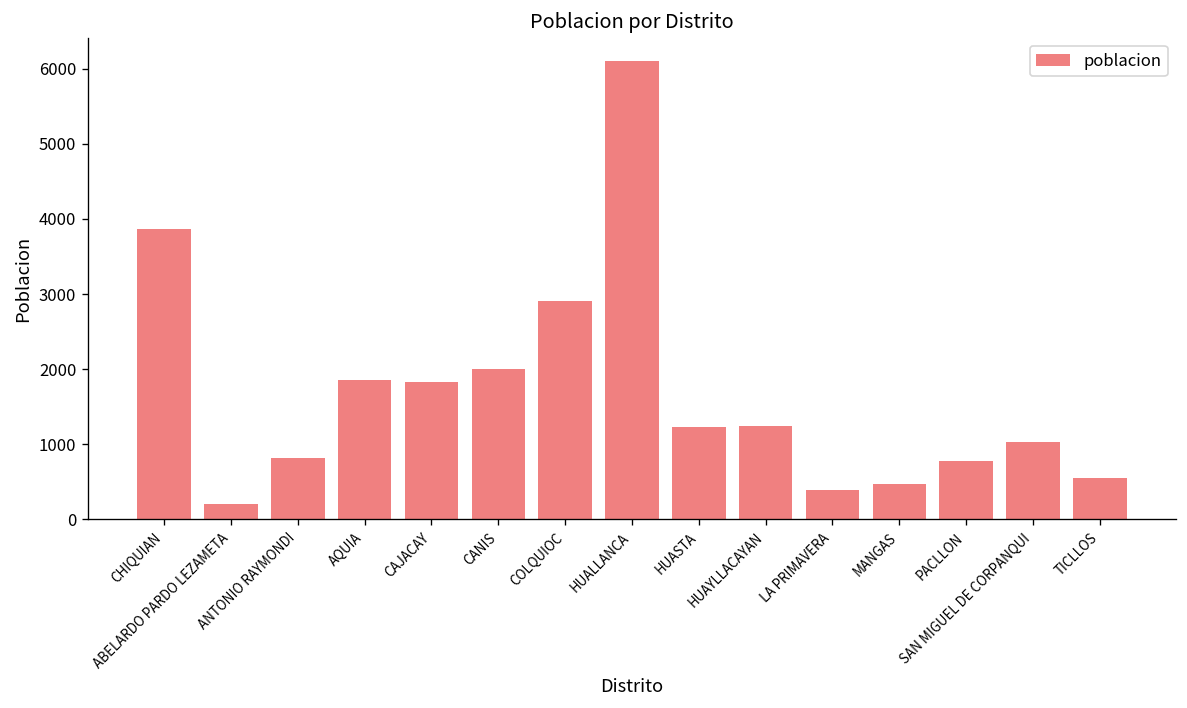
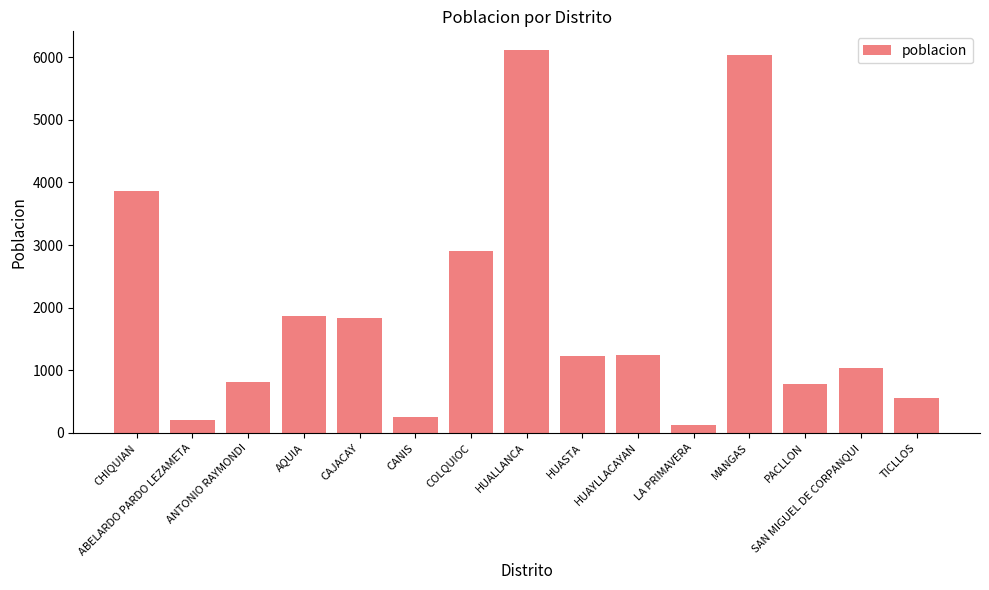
  {
    "CHIQUIAN": 3900,
    "ABELARDO PARDO LEZAMETA": 200,
    "ANTONIO RAYMONDI": 800,
    "AQUIA": 1900,
    "CAJACAY": 1800,
-   "CANIS": 2000,
+   "CANIS": 300,
    "COLQUIOC": 2900,
    "HUALLANCA": 6100,
    "HUASTA": 1200,
    "HUAYLLACAYAN": 1200,
-   "LA PRIMAVERA": 400,
-   "MANGAS": 500,
+   "LA PRIMAVERA": 100,
+   "MANGAS": 6000,
    "PACLLON": 800,
    "SAN MIGUEL DE CORPANQUI": 1000,
    "TICLLOS": 600
  }
